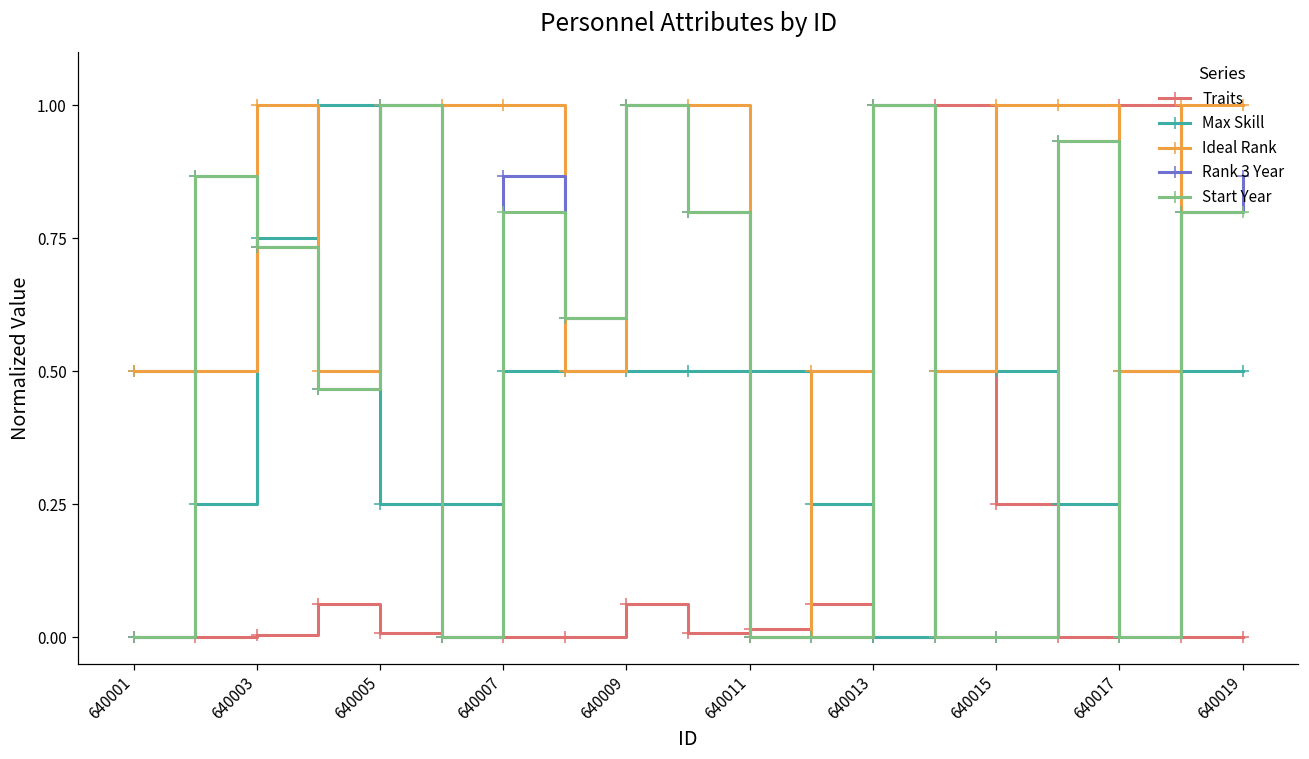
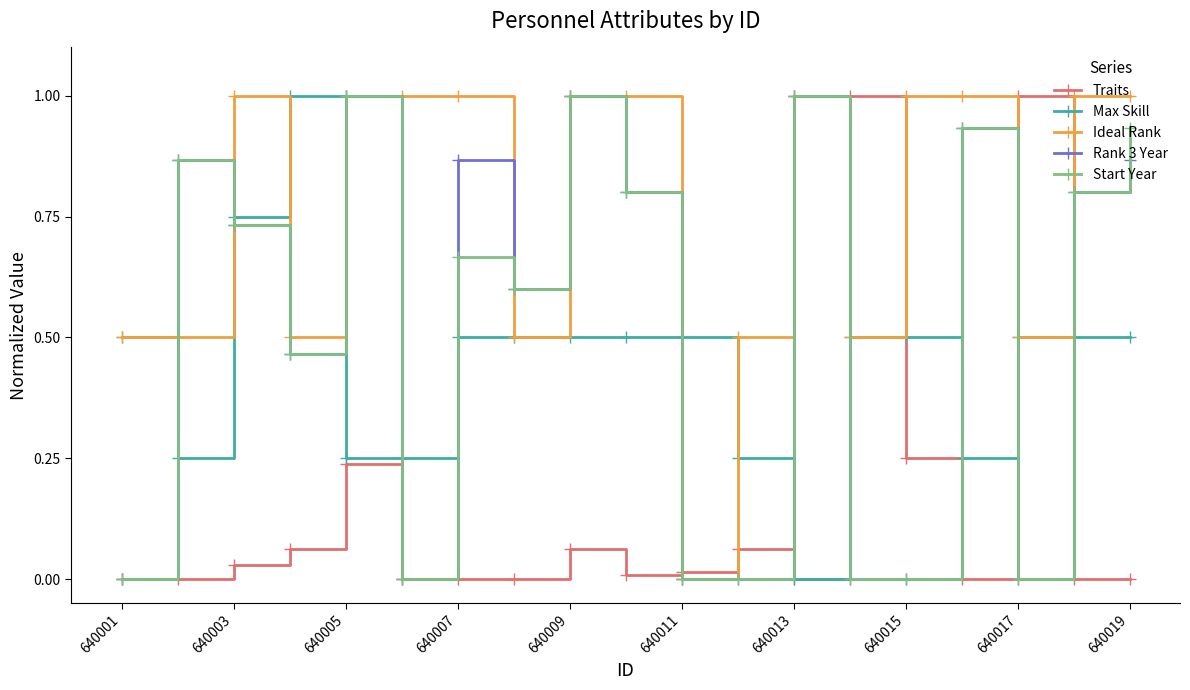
  {
    "Traits": {
-     "640003": 0.00,
-     "640005": 0.01,
+     "640003": 0.03,
+     "640005": 0.24,
      "640007": 0.00,
      "640009": 0.06,
      "640011": 0.02,
      "640015": 0.25,
      "640017": 1.00,
      "640019": 0.00
    },
    "Max Skill": {
      "640003": 0.75,
      "640005": 0.25,
      "640007": 0.50,
      "640009": 0.50,
      "640011": 0.50,
      "640015": 0.50,
      "640019": 0.50
    },
    "Ideal Rank": {
      "640003": 1.00,
      "640007": 1.00,
      "640015": 1.00,
      "640019": 1.00
    },
    "Rank 3 Year": {
      "640007": 0.87,
      "640019": 0.87
    },
    "Start Year": {
-     "640007": 0.80,
-     "640019": 0.80
+     "640007": 0.67,
+     "640019": 0.93
    }
  }
